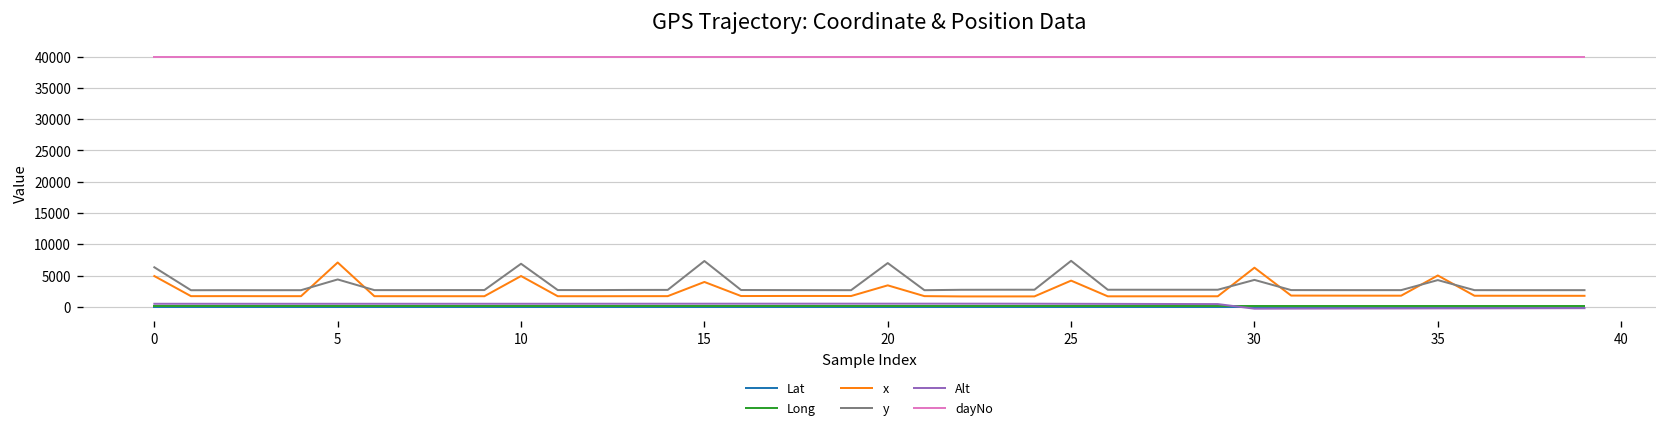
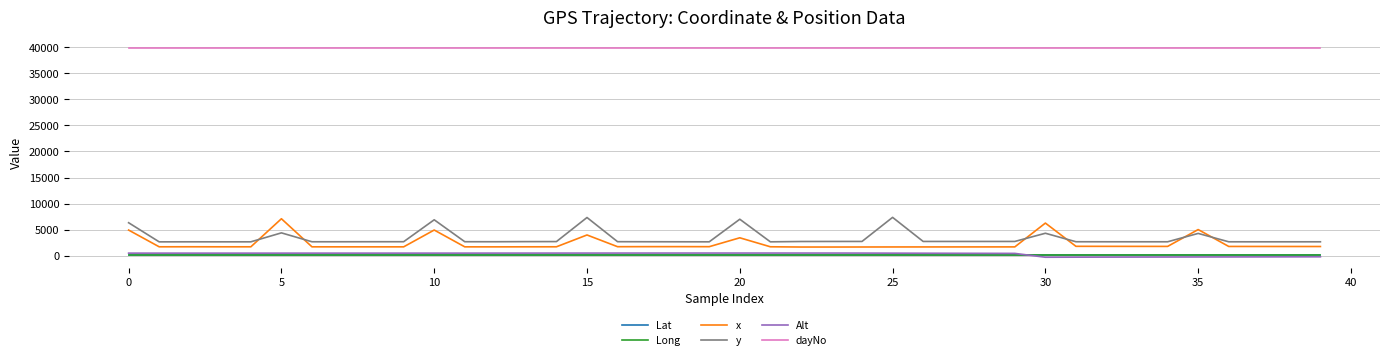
  {
    "x": {
      "0": 5000,
      "5": 7000,
      "10": 5000,
      "15": 4000,
      "20": 3000,
-     "25": 4000,
+     "25": 2000,
      "30": 6000,
      "35": 5000
    },
    "y": {
      "0": 6000,
      "5": 4000,
      "10": 7000,
      "15": 7000,
      "20": 7000,
      "25": 7000,
      "30": 4000,
      "35": 4000
    },
    "dayNo": {
      "0": 40000,
      "5": 40000,
      "10": 40000,
      "15": 40000,
      "20": 40000,
      "25": 40000,
      "30": 40000,
      "35": 40000
    }
  }
